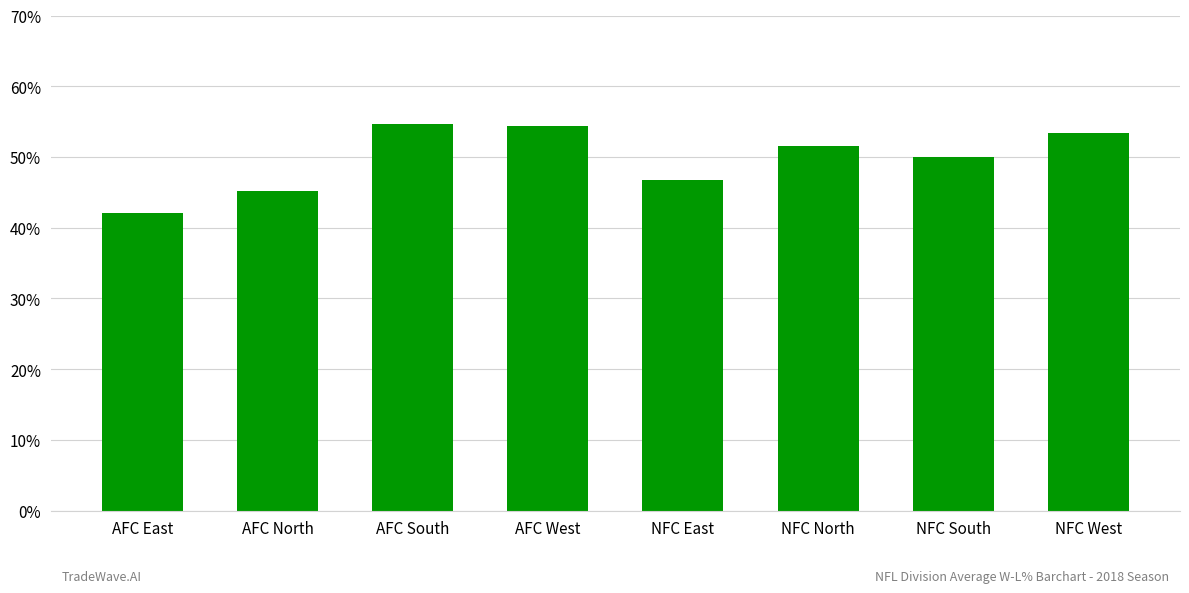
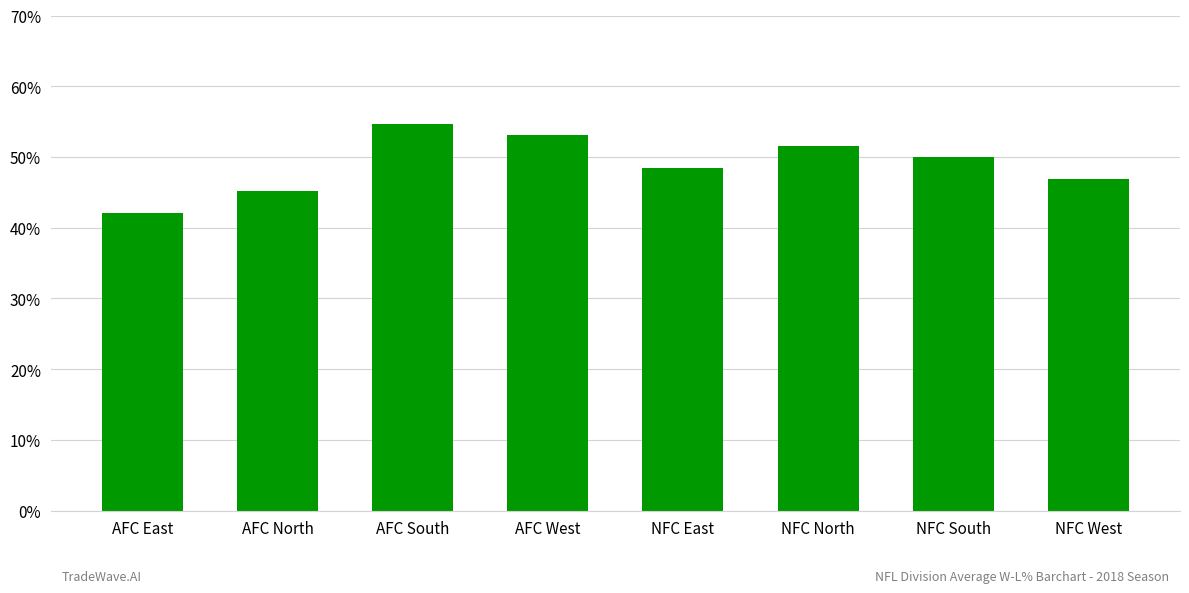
  {
    "AFC East": "42%",
    "AFC North": "45%",
    "AFC South": "55%",
-   "AFC West": "54%",
-   "NFC East": "47%",
+   "AFC West": "53%",
+   "NFC East": "48%",
    "NFC North": "52%",
    "NFC South": "50%",
-   "NFC West": "53%"
+   "NFC West": "47%"
  }
